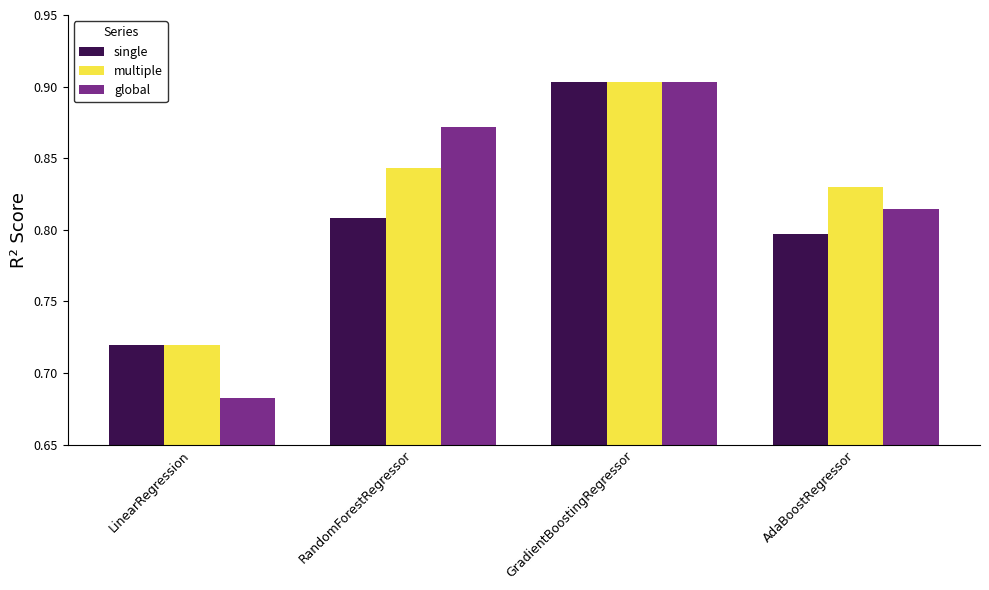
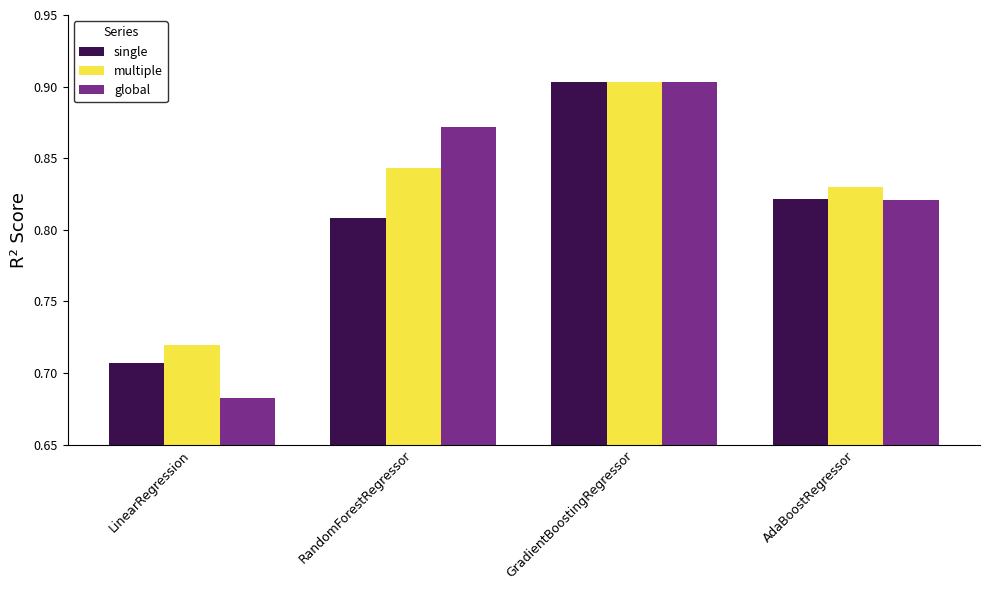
  {
    "single": {
-     "LinearRegression": 0.720,
+     "LinearRegression": 0.707,
      "RandomForestRegressor": 0.808,
      "GradientBoostingRegressor": 0.903,
-     "AdaBoostRegressor": 0.797
+     "AdaBoostRegressor": 0.821
    },
    "multiple": {
      "LinearRegression": 0.720,
      "RandomForestRegressor": 0.843,
      "GradientBoostingRegressor": 0.903,
      "AdaBoostRegressor": 0.830
    },
    "global": {
      "LinearRegression": 0.683,
      "RandomForestRegressor": 0.872,
      "GradientBoostingRegressor": 0.903,
-     "AdaBoostRegressor": 0.815
+     "AdaBoostRegressor": 0.821
    }
  }
